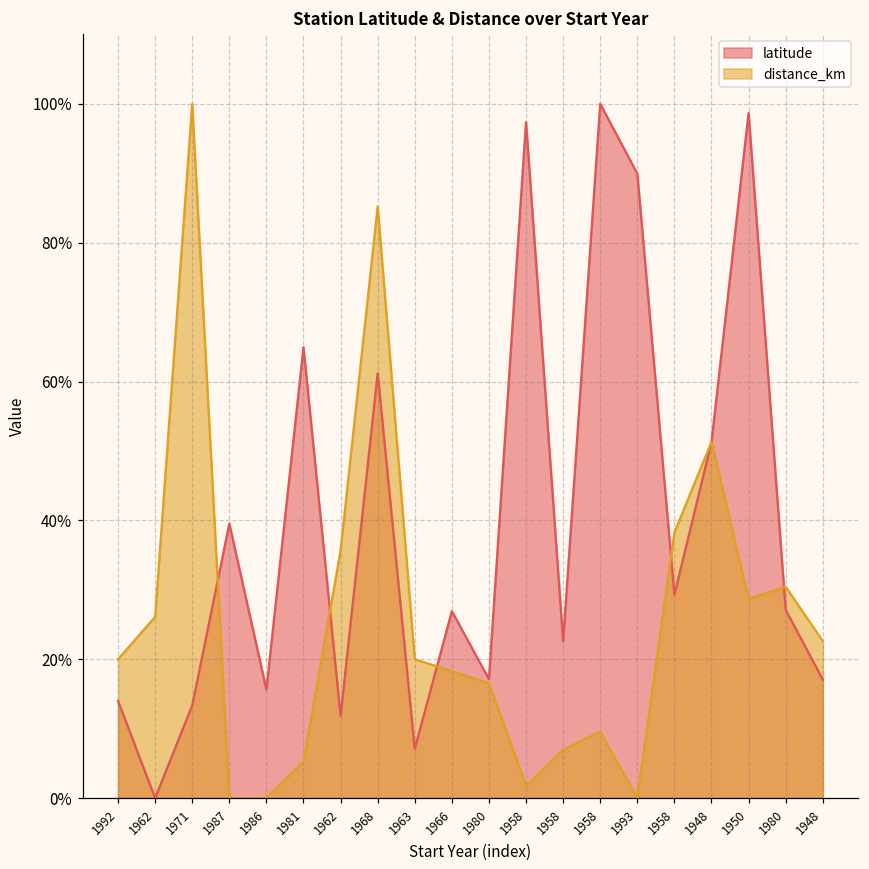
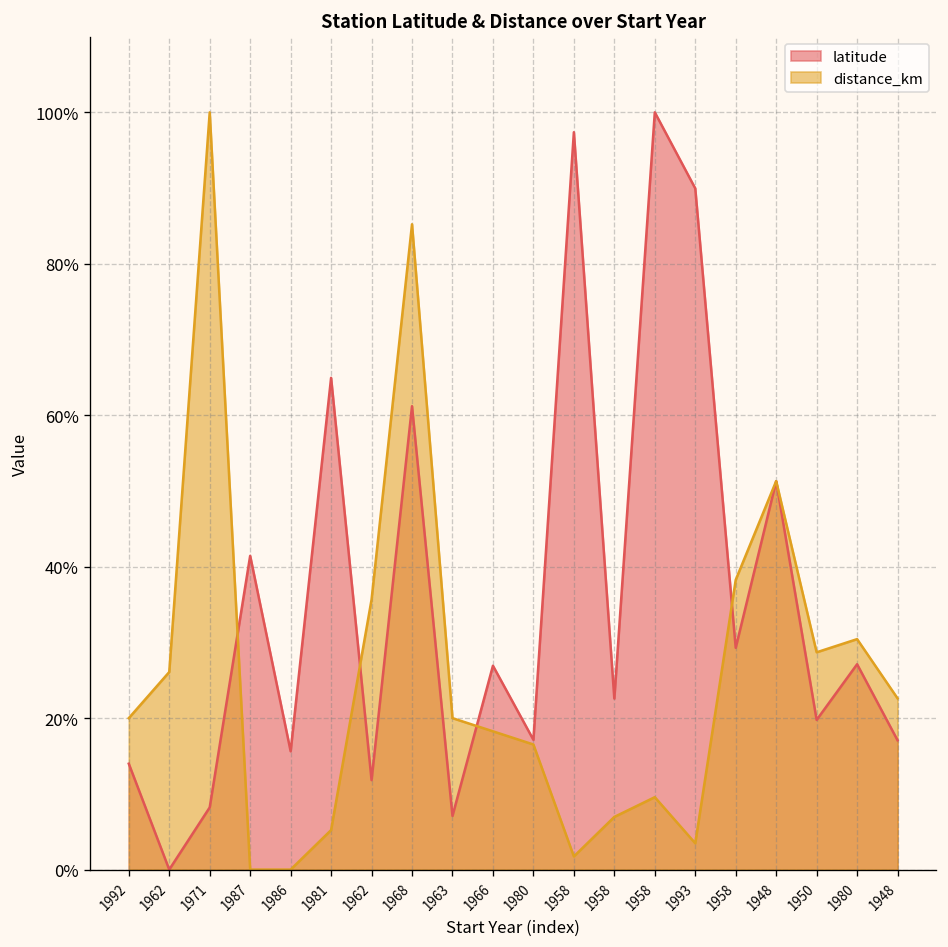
  {
    "latitude": {
      "1992": "14%",
-     "1971": "13%",
-     "1987": "40%",
+     "1971": "8%",
+     "1987": "41%",
      "1986": "16%",
      "1981": "65%",
      "1968": "61%",
      "1963": "7%",
      "1966": "27%",
      "1993": "90%",
-     "1950": "99%"
+     "1950": "20%"
    },
    "distance_km": {
      "1992": "20%",
      "1971": "100%",
      "1987": "0%",
      "1986": "0%",
      "1981": "5%",
      "1968": "85%",
      "1963": "20%",
      "1966": "18%",
-     "1993": "0%",
+     "1993": "3%",
      "1950": "29%"
    }
  }
